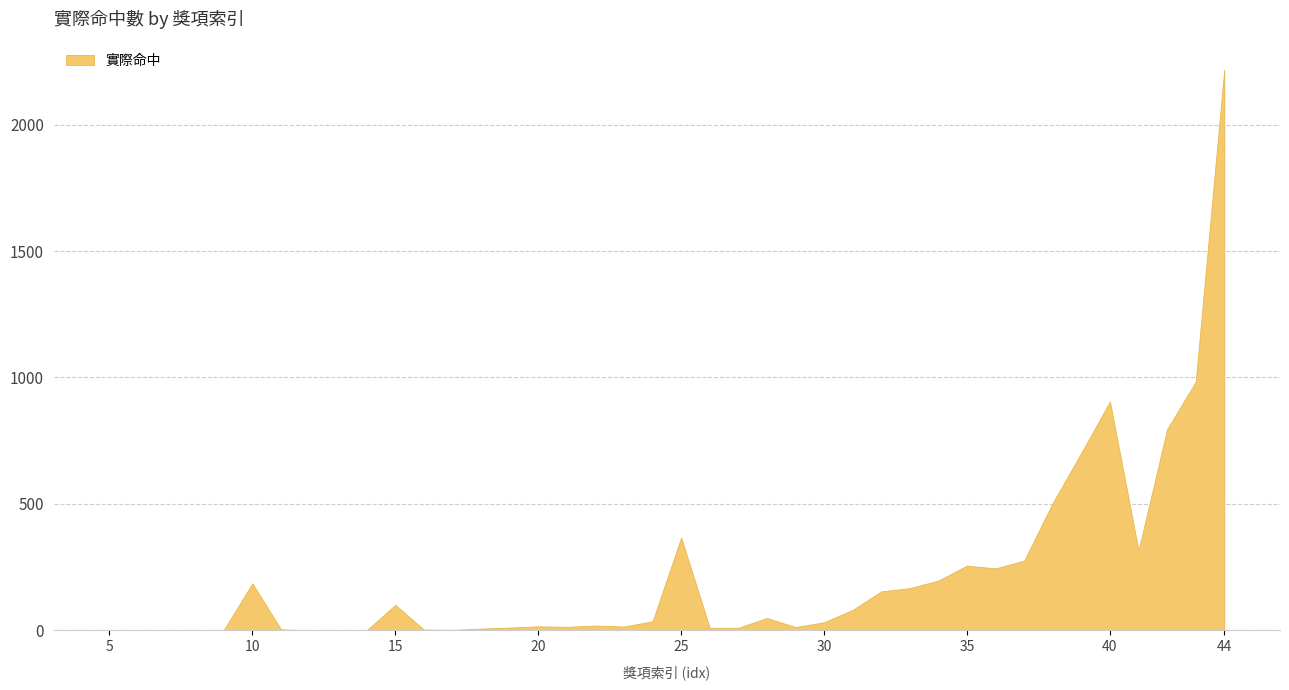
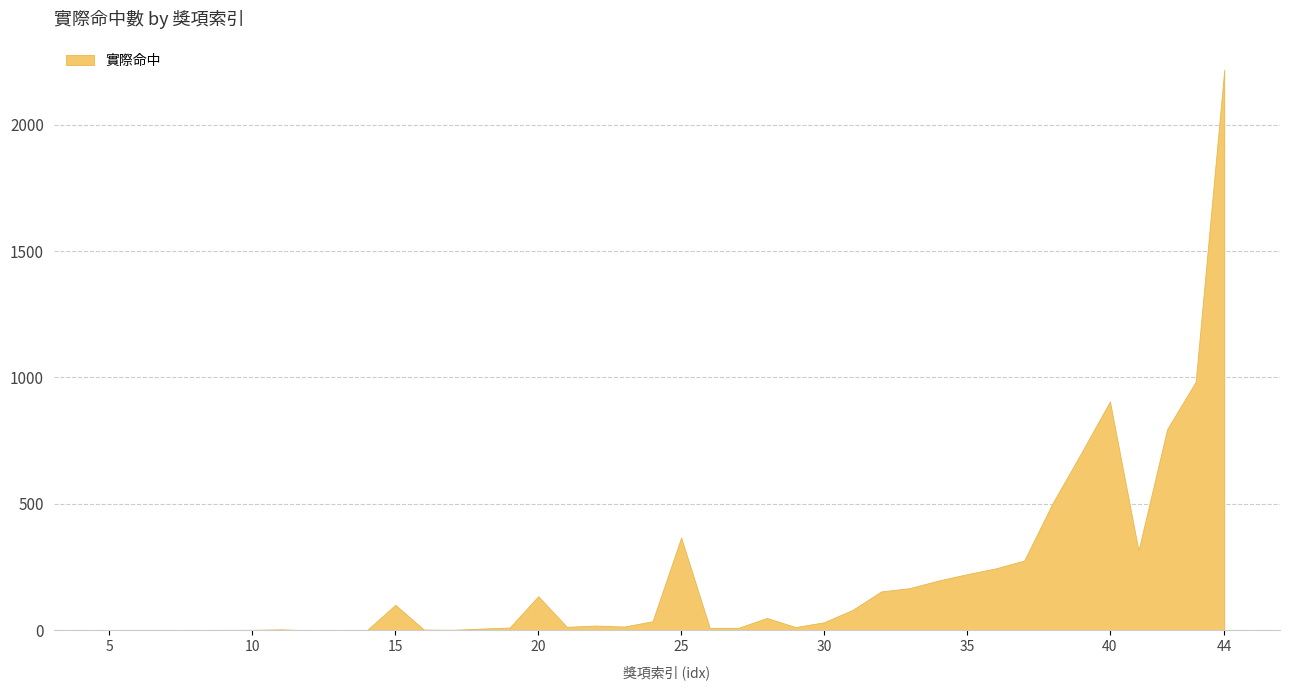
  {
    "5": 0,
-   "10": 190,
+   "10": 0,
    "15": 100,
-   "20": 20,
+   "20": 140,
    "25": 370,
    "30": 30,
-   "35": 260,
+   "35": 220,
    "40": 910,
    "44": 2220
  }
